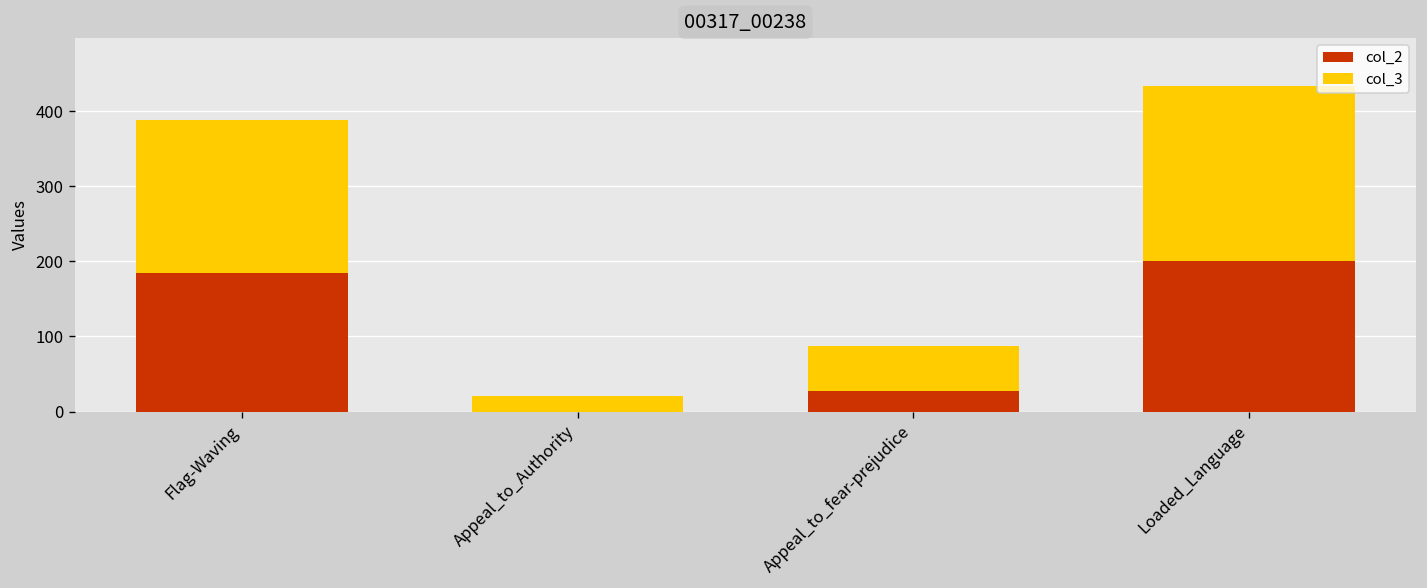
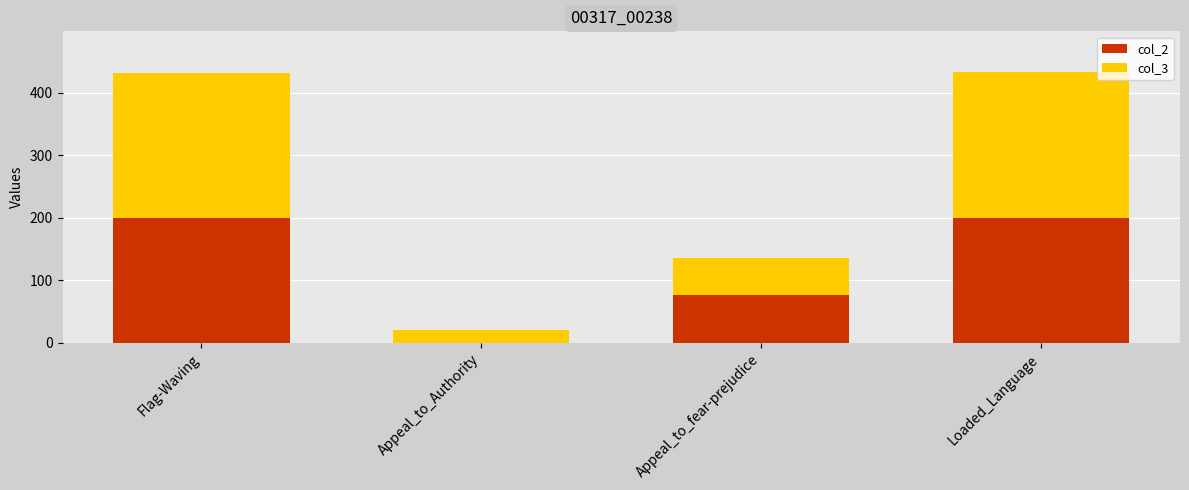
  {
    "col_2": {
-     "Flag-Waving": 180,
+     "Flag-Waving": 200,
      "Appeal_to_Authority": 0,
-     "Appeal_to_fear-prejudice": 30,
+     "Appeal_to_fear-prejudice": 80,
      "Loaded_Language": 200
    },
    "col_3": {
-     "Flag-Waving": 200,
+     "Flag-Waving": 230,
      "Appeal_to_Authority": 20,
      "Appeal_to_fear-prejudice": 60,
      "Loaded_Language": 230
    }
  }
